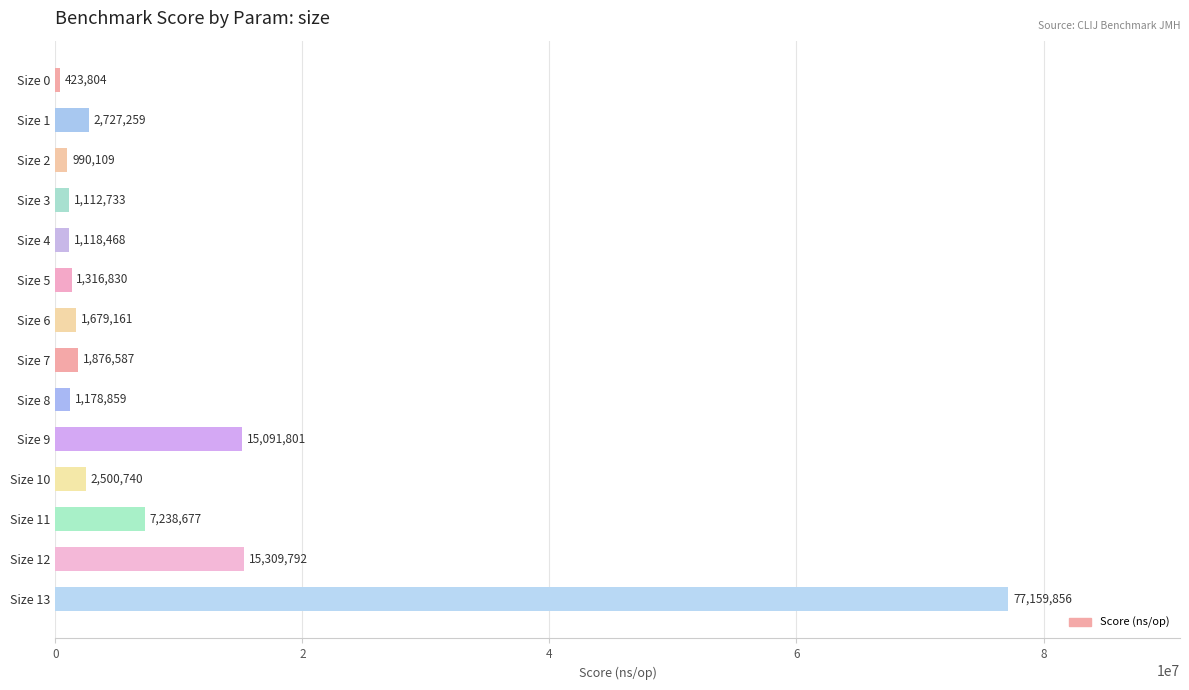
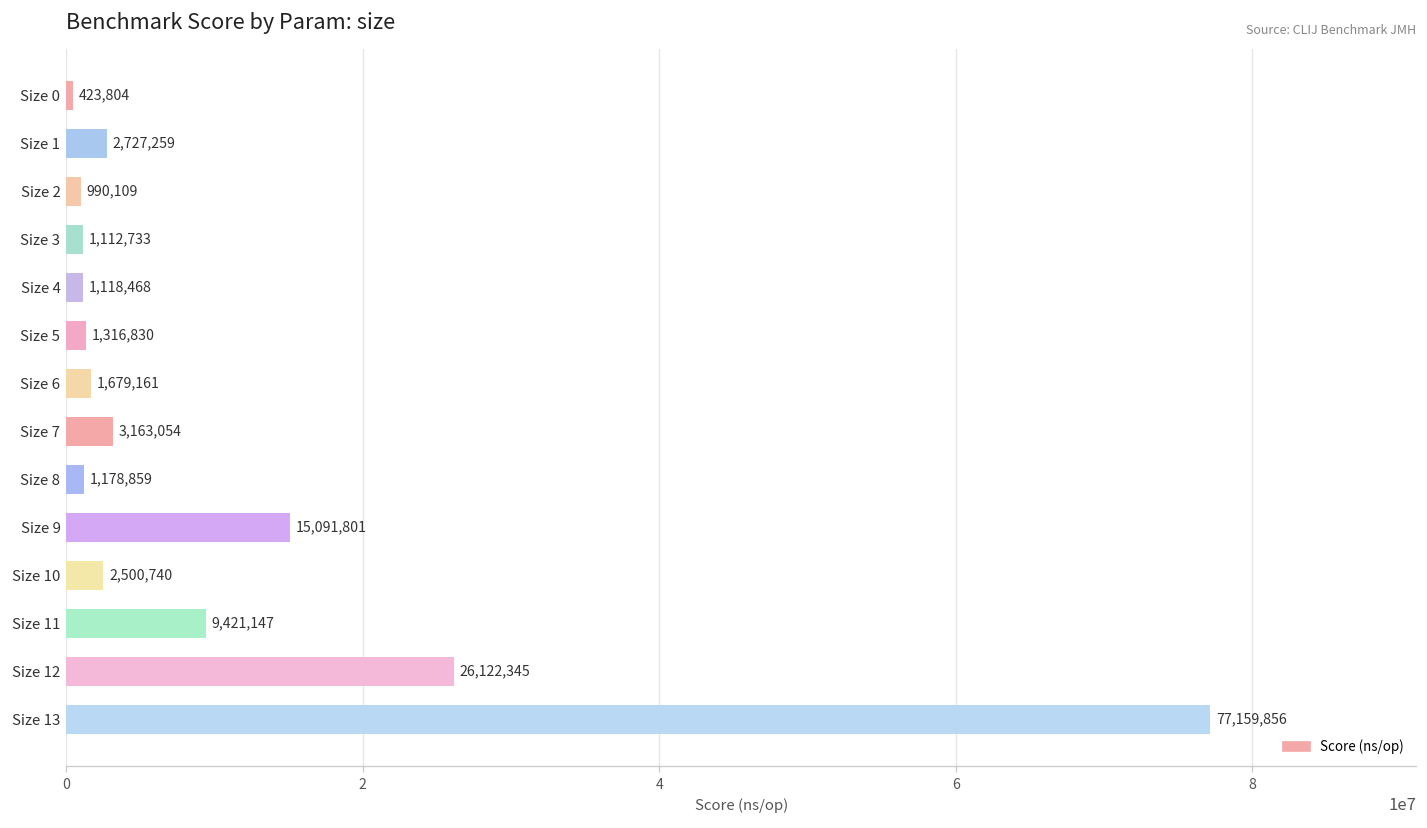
  {
    "Size 0": "423,804",
    "Size 1": "2,727,259",
    "Size 2": "990,109",
    "Size 3": "1,112,733",
    "Size 4": "1,118,468",
    "Size 5": "1,316,830",
    "Size 6": "1,679,161",
-   "Size 7": "1,876,587",
+   "Size 7": "3,163,054",
    "Size 8": "1,178,859",
    "Size 9": "15,091,801",
    "Size 10": "2,500,740",
-   "Size 11": "7,238,677",
-   "Size 12": "15,309,792",
+   "Size 11": "9,421,147",
+   "Size 12": "26,122,345",
    "Size 13": "77,159,856"
  }
